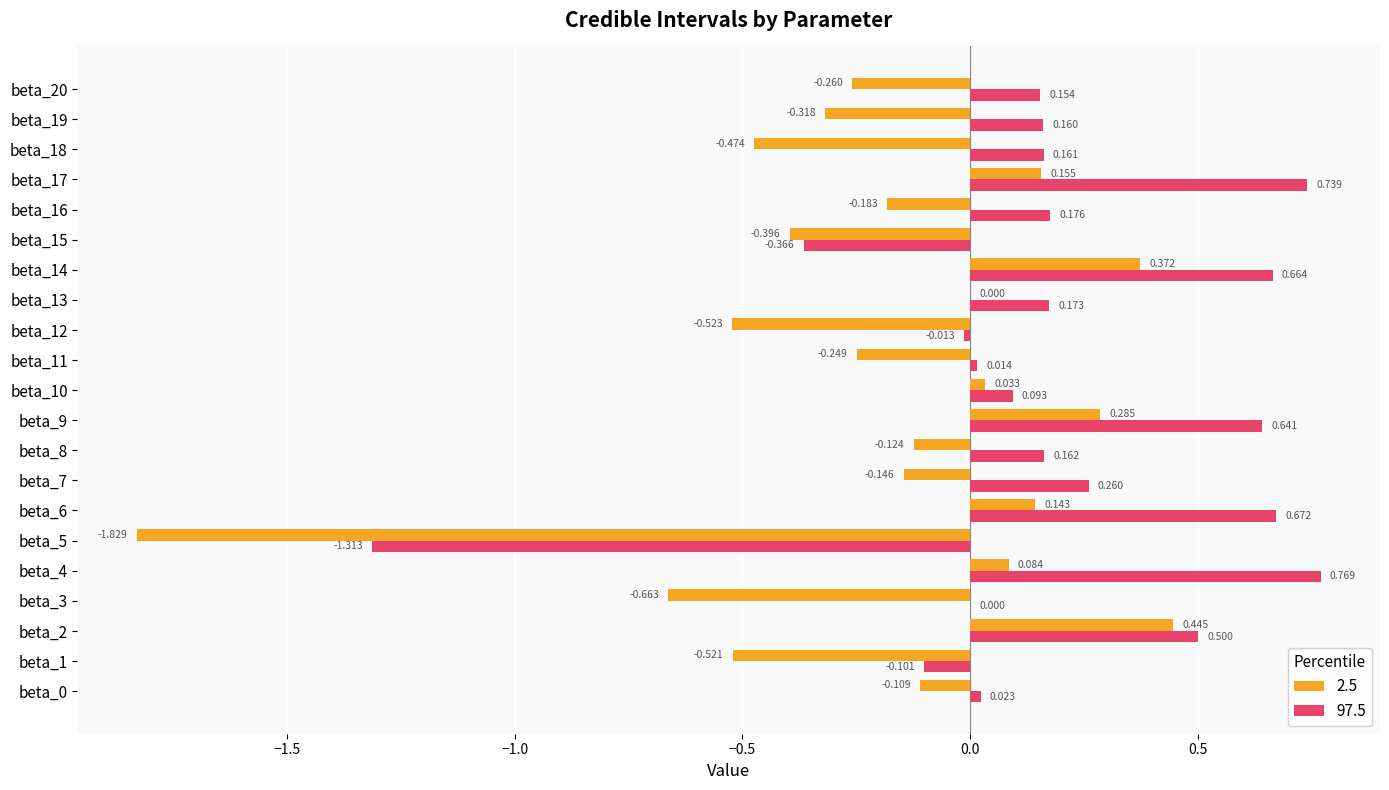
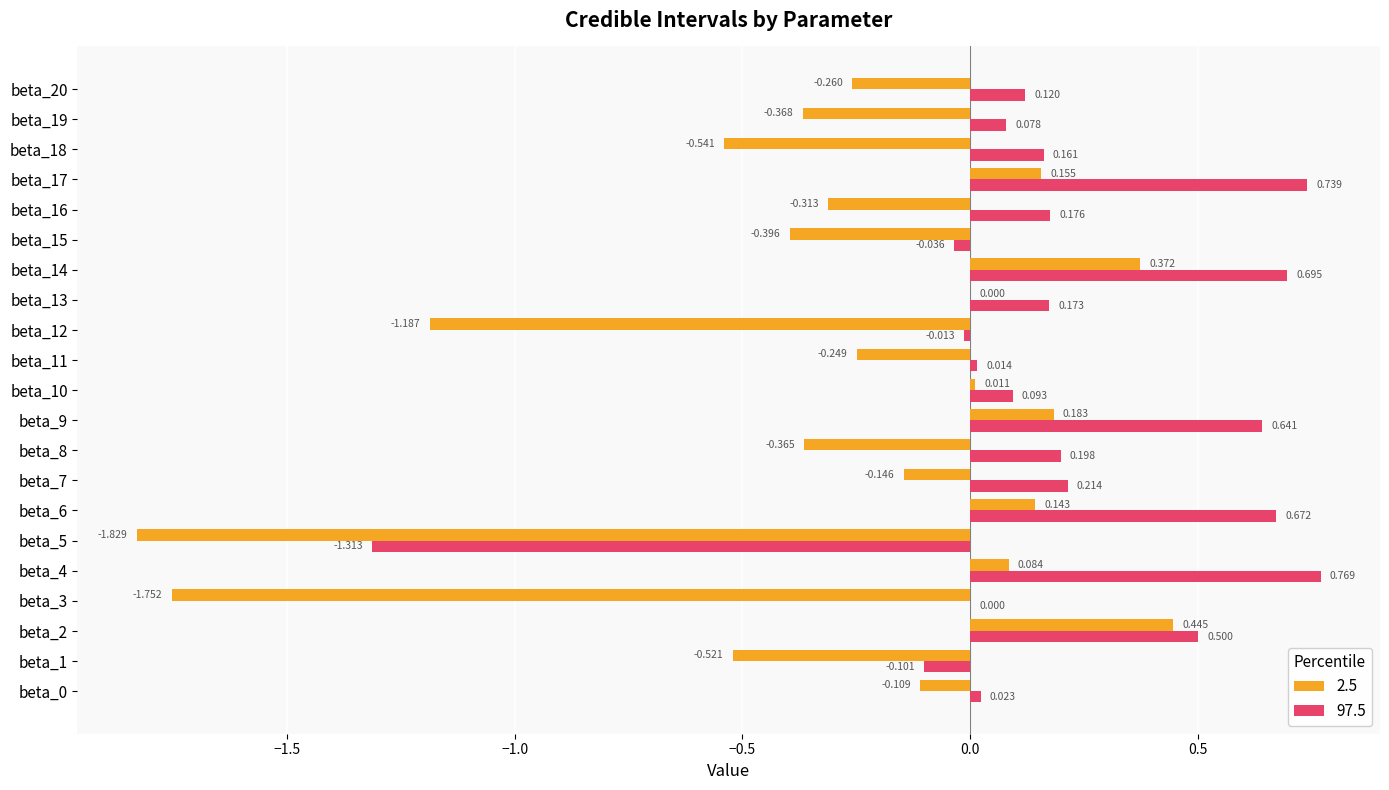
  {
    "2.5": {
      "beta_20": -0.260,
-     "beta_19": -0.318,
-     "beta_18": -0.474,
+     "beta_19": -0.368,
+     "beta_18": -0.541,
      "beta_17": 0.155,
-     "beta_16": -0.183,
+     "beta_16": -0.313,
      "beta_15": -0.396,
      "beta_14": 0.372,
      "beta_13": 0.000,
-     "beta_12": -0.523,
+     "beta_12": -1.187,
      "beta_11": -0.249,
-     "beta_10": 0.033,
-     "beta_9": 0.285,
-     "beta_8": -0.124,
+     "beta_10": 0.011,
+     "beta_9": 0.183,
+     "beta_8": -0.365,
      "beta_7": -0.146,
      "beta_6": 0.143,
      "beta_5": -1.829,
      "beta_4": 0.084,
-     "beta_3": -0.663,
+     "beta_3": -1.752,
      "beta_2": 0.445,
      "beta_1": -0.521,
      "beta_0": -0.109
    },
    "97.5": {
-     "beta_20": 0.154,
-     "beta_19": 0.160,
+     "beta_20": 0.120,
+     "beta_19": 0.078,
      "beta_18": 0.161,
      "beta_17": 0.739,
      "beta_16": 0.176,
-     "beta_15": -0.366,
-     "beta_14": 0.664,
+     "beta_15": -0.036,
+     "beta_14": 0.695,
      "beta_13": 0.173,
      "beta_12": -0.013,
      "beta_11": 0.014,
      "beta_10": 0.093,
      "beta_9": 0.641,
-     "beta_8": 0.162,
-     "beta_7": 0.260,
+     "beta_8": 0.198,
+     "beta_7": 0.214,
      "beta_6": 0.672,
      "beta_5": -1.313,
      "beta_4": 0.769,
      "beta_3": 0.000,
      "beta_2": 0.500,
      "beta_1": -0.101,
      "beta_0": 0.023
    }
  }
